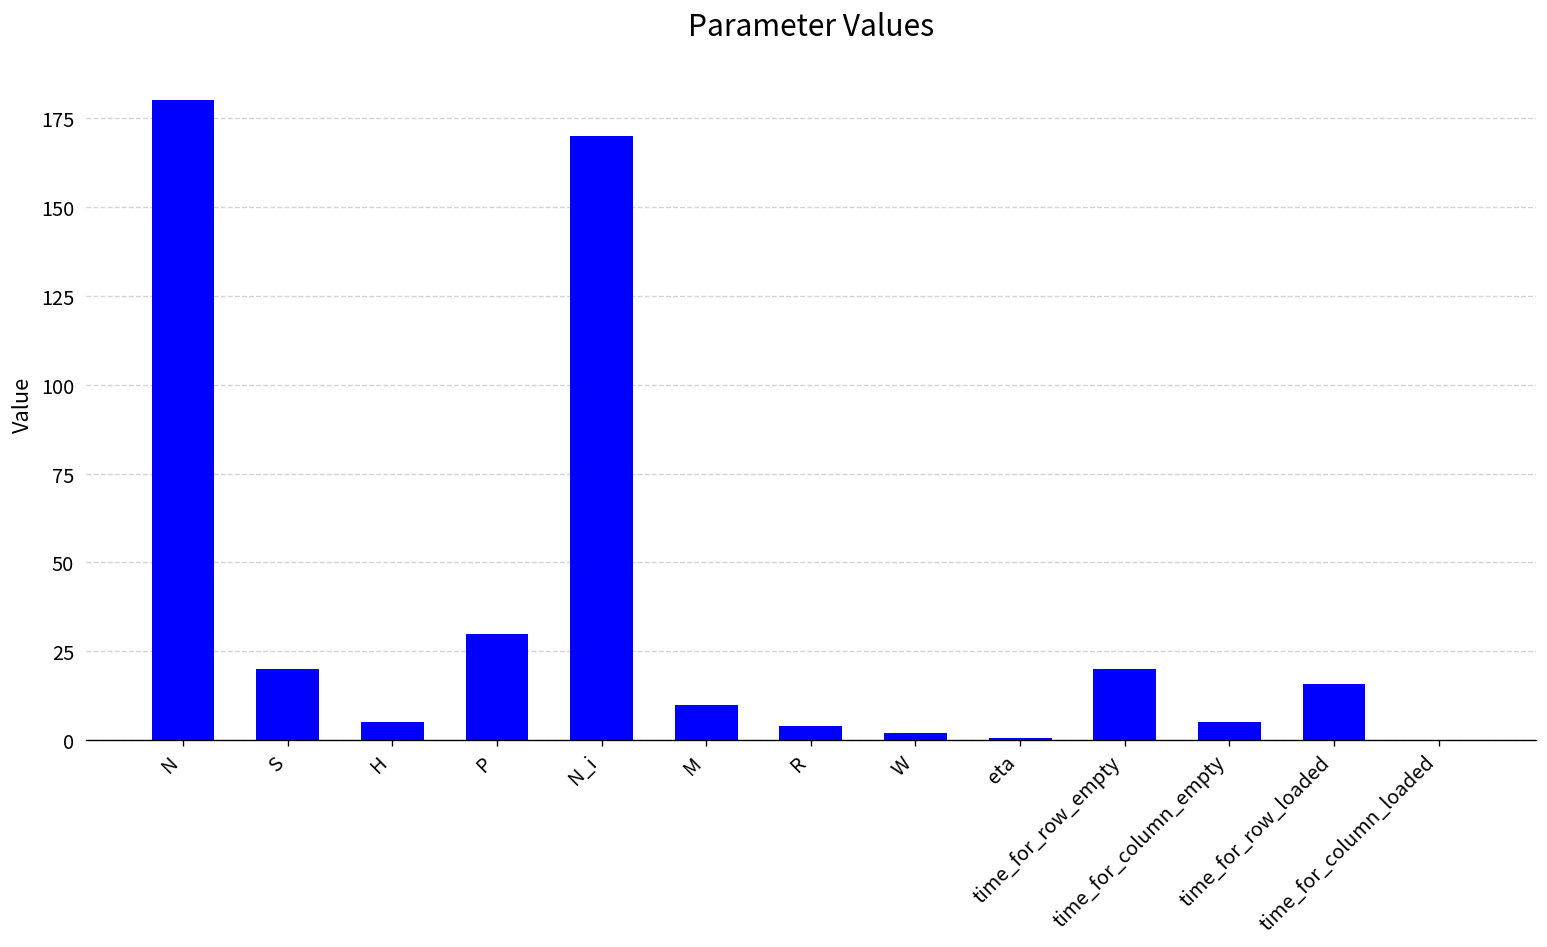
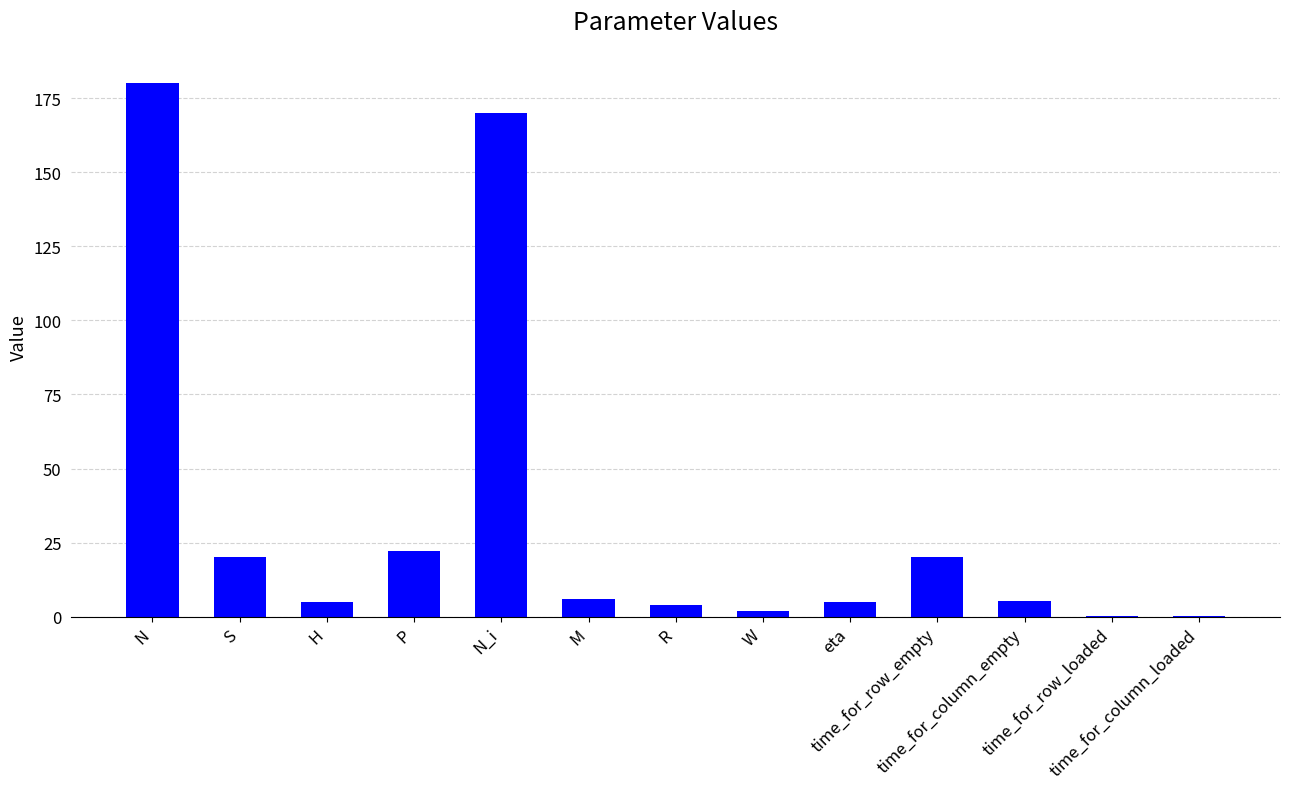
  {
    "N": 180,
    "S": 20,
    "H": 5,
-   "P": 30,
+   "P": 22,
    "N_i": 170,
-   "M": 10,
+   "M": 6,
    "R": 4,
    "W": 2,
-   "eta": 1,
+   "eta": 5,
    "time_for_row_empty": 20,
    "time_for_column_empty": 5,
-   "time_for_row_loaded": 16
+   "time_for_row_loaded": 0
  }
